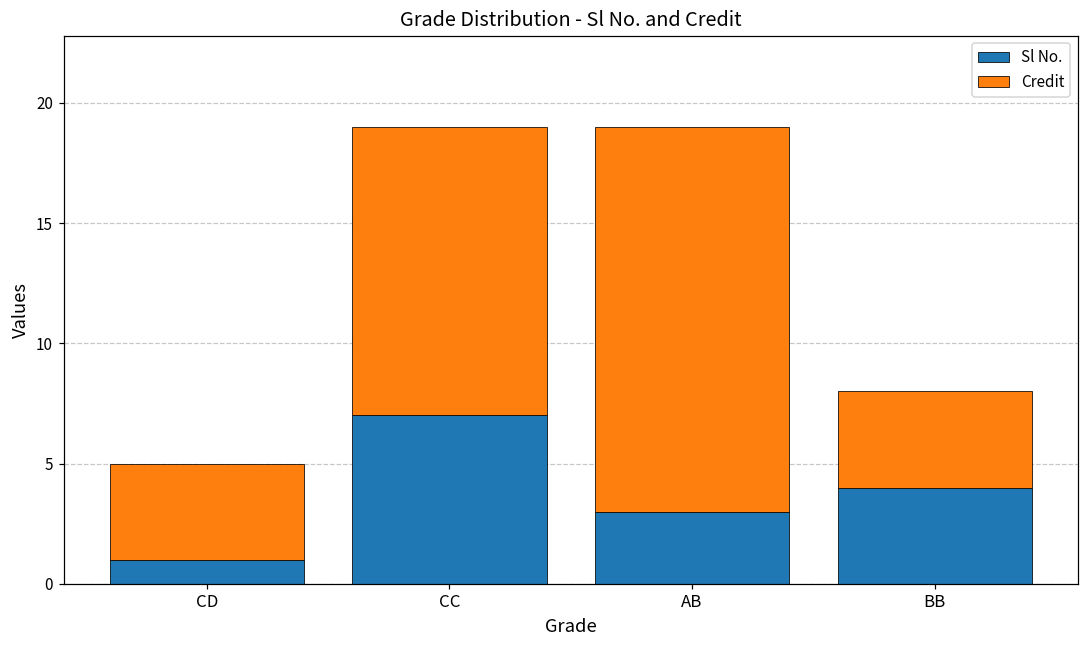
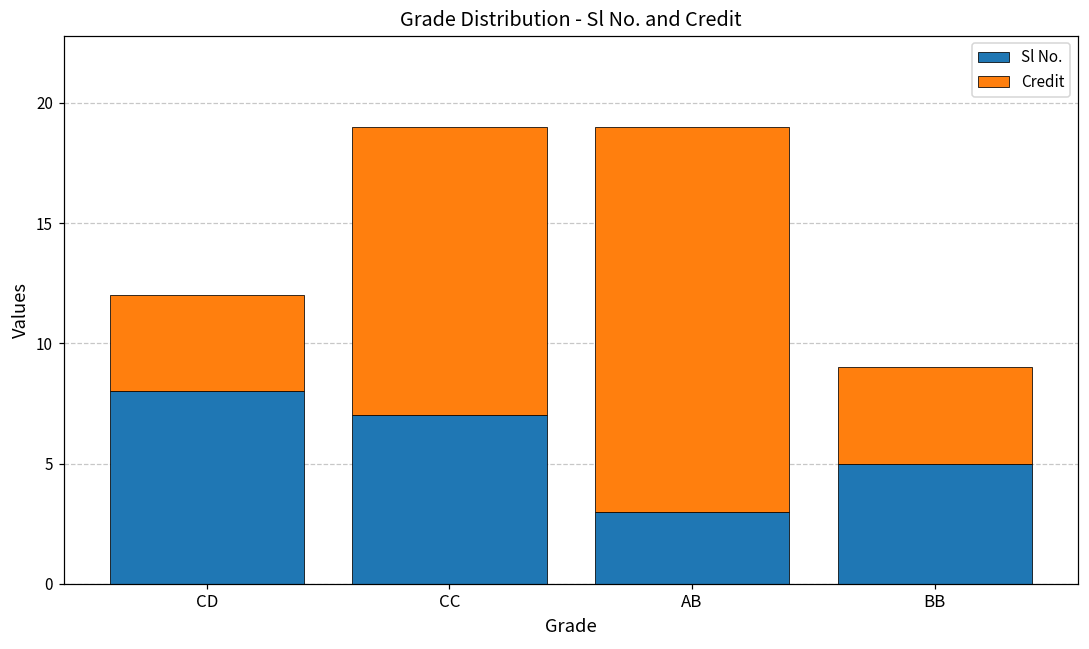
  {
    "Sl No.": {
-     "CD": 1,
+     "CD": 8,
      "CC": 7,
      "AB": 3,
-     "BB": 4
+     "BB": 5
    },
    "Credit": {
      "CD": 4,
      "CC": 12,
      "AB": 16,
      "BB": 4
    }
  }
